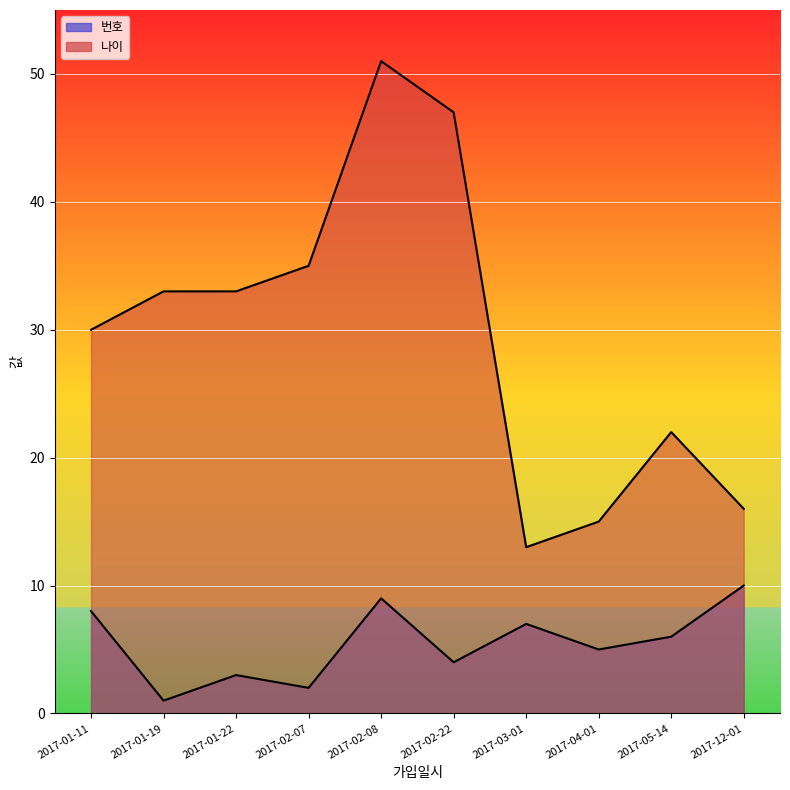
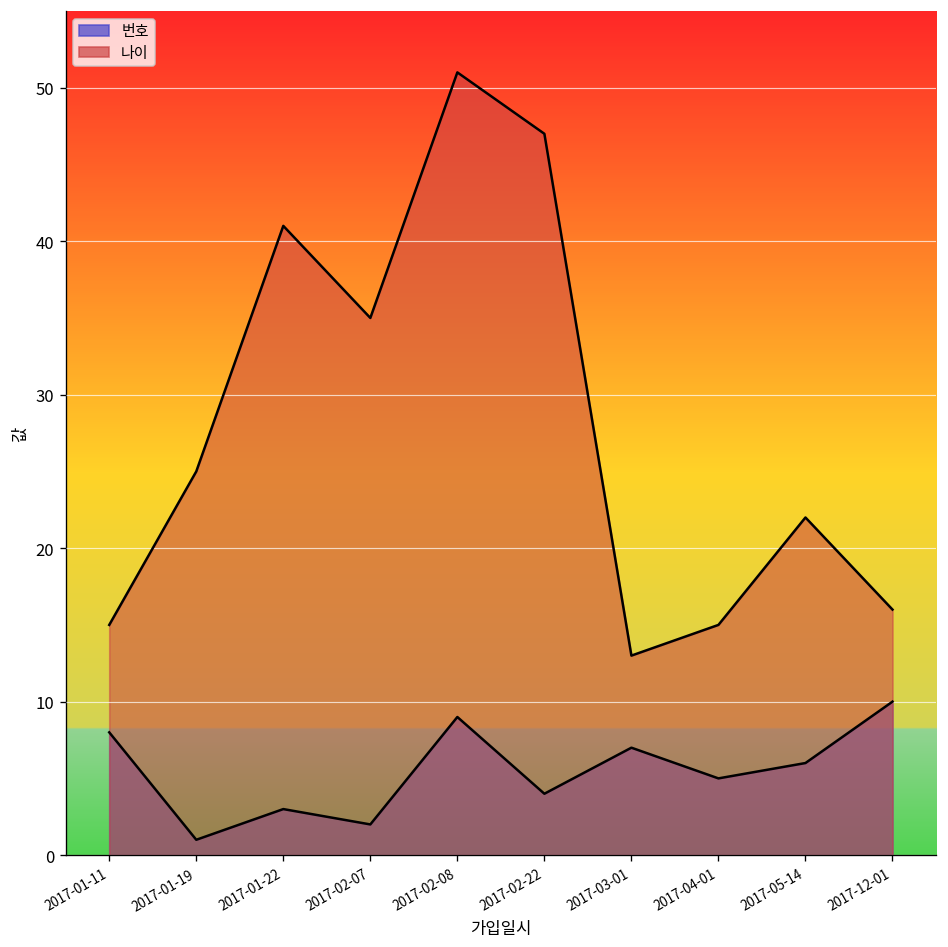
  {
    "번호": {
      "2017-01-11": 8,
      "2017-01-19": 1,
      "2017-01-22": 3,
      "2017-02-07": 2,
      "2017-02-08": 9,
      "2017-02-22": 4,
      "2017-03-01": 7,
      "2017-04-01": 5,
      "2017-05-14": 6,
      "2017-12-01": 10
    },
    "나이": {
-     "2017-01-11": 30,
-     "2017-01-19": 33,
-     "2017-01-22": 33,
+     "2017-01-11": 15,
+     "2017-01-19": 25,
+     "2017-01-22": 41,
      "2017-02-07": 35,
      "2017-02-08": 51,
      "2017-02-22": 47,
      "2017-03-01": 13,
      "2017-04-01": 15,
      "2017-05-14": 22,
      "2017-12-01": 16
    }
  }
